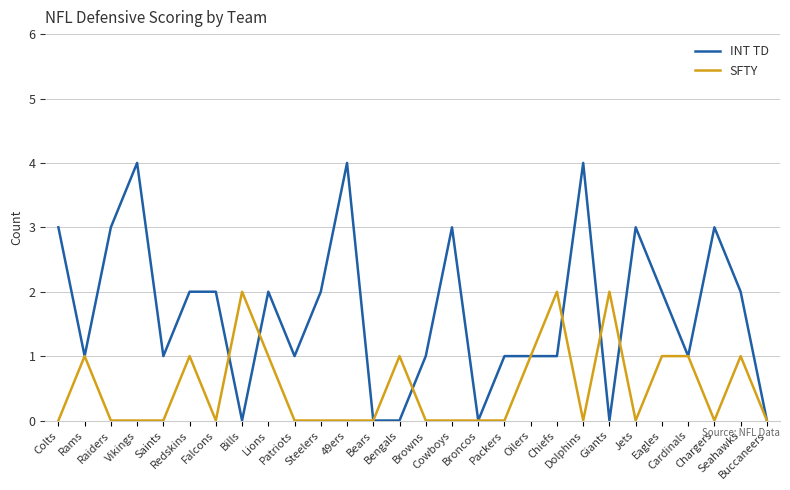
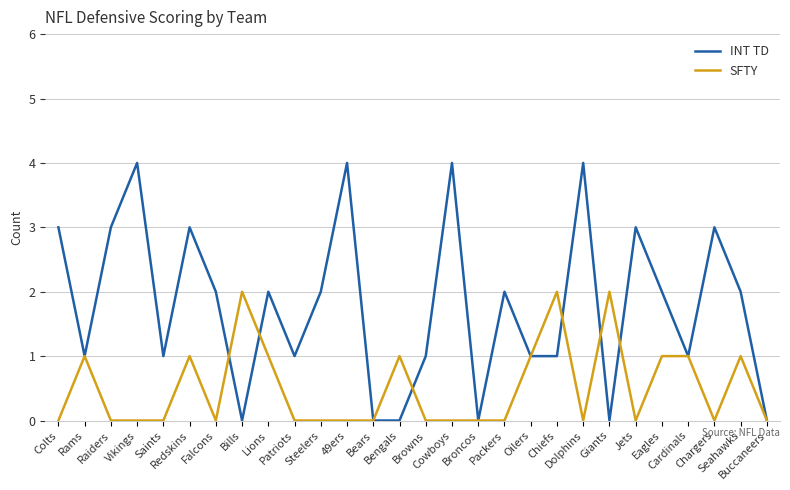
  {
    "INT TD": {
      "Colts": 3,
      "Raiders": 3,
      "Vikings": 4,
      "Saints": 1,
-     "Redskins": 2,
+     "Redskins": 3,
      "Falcons": 2,
      "Bills": 0,
      "Lions": 2,
      "Patriots": 1,
      "Steelers": 2,
      "49ers": 4,
      "Bengals": 0,
      "Browns": 1,
-     "Cowboys": 3,
-     "Packers": 1,
+     "Cowboys": 4,
+     "Packers": 2,
      "Chiefs": 1,
      "Dolphins": 4,
      "Giants": 0,
      "Jets": 3,
      "Eagles": 2,
      "Chargers": 3,
      "Seahawks": 2
    },
    "SFTY": {
      "Colts": 0,
      "Raiders": 0,
      "Vikings": 0,
      "Saints": 0,
      "Redskins": 1,
      "Falcons": 0,
      "Bills": 2,
      "Lions": 1,
      "Patriots": 0,
      "Steelers": 0,
      "49ers": 0,
      "Bengals": 1,
      "Browns": 0,
      "Cowboys": 0,
      "Packers": 0,
      "Chiefs": 2,
      "Dolphins": 0,
      "Giants": 2,
      "Jets": 0,
      "Eagles": 1,
      "Chargers": 0,
      "Seahawks": 1
    }
  }
